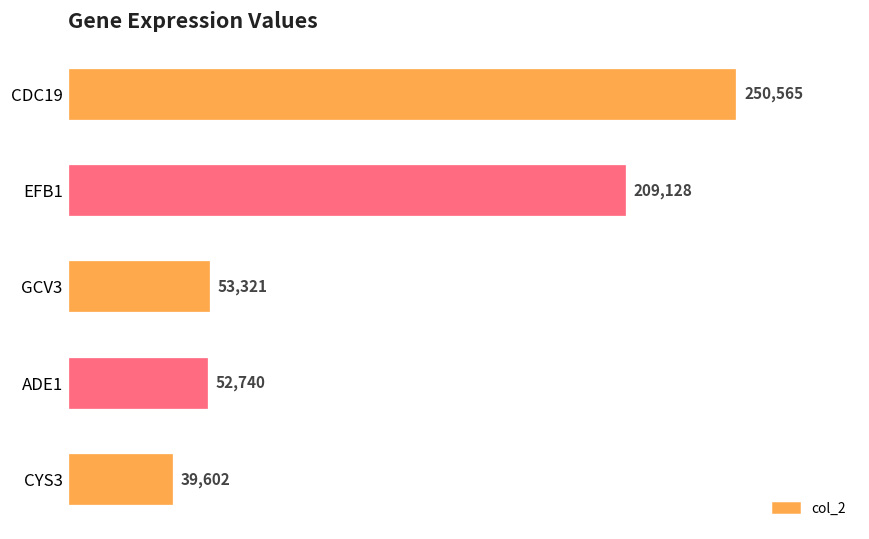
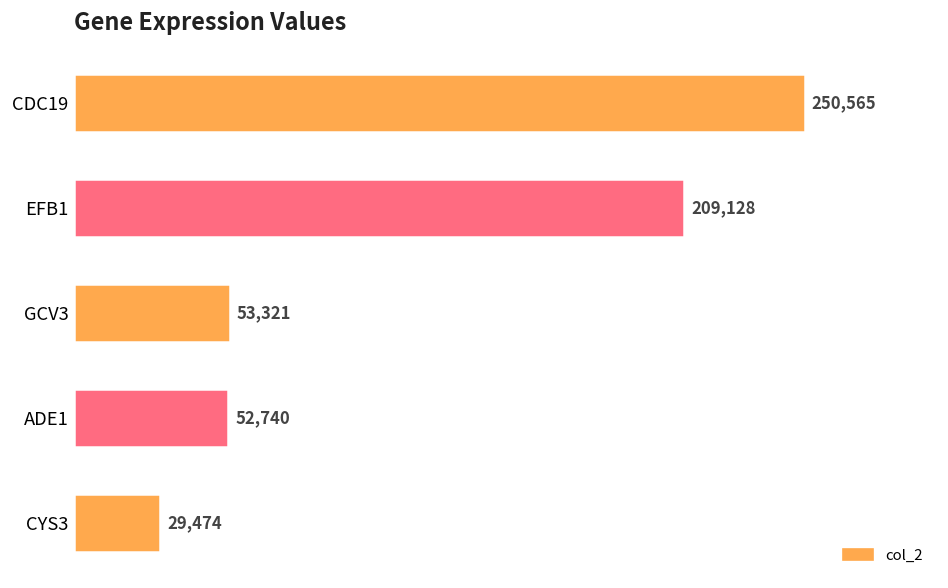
  {
    "CDC19": "250,565",
    "EFB1": "209,128",
    "GCV3": "53,321",
    "ADE1": "52,740",
-   "CYS3": "39,602"
+   "CYS3": "29,474"
  }
